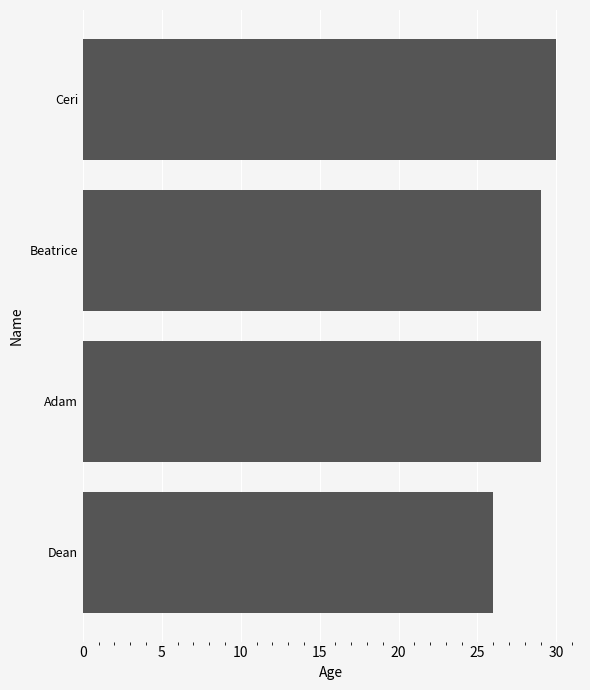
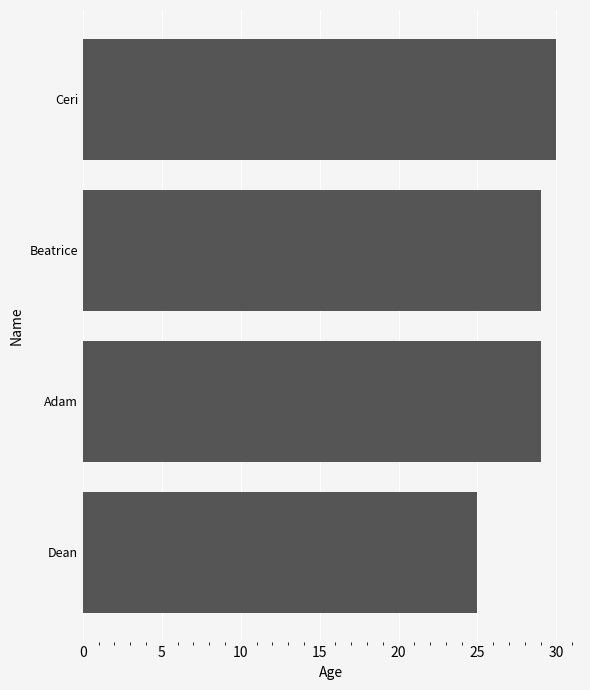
  {
    "Ceri": 30,
    "Beatrice": 29,
    "Adam": 29,
-   "Dean": 26
+   "Dean": 25
  }
